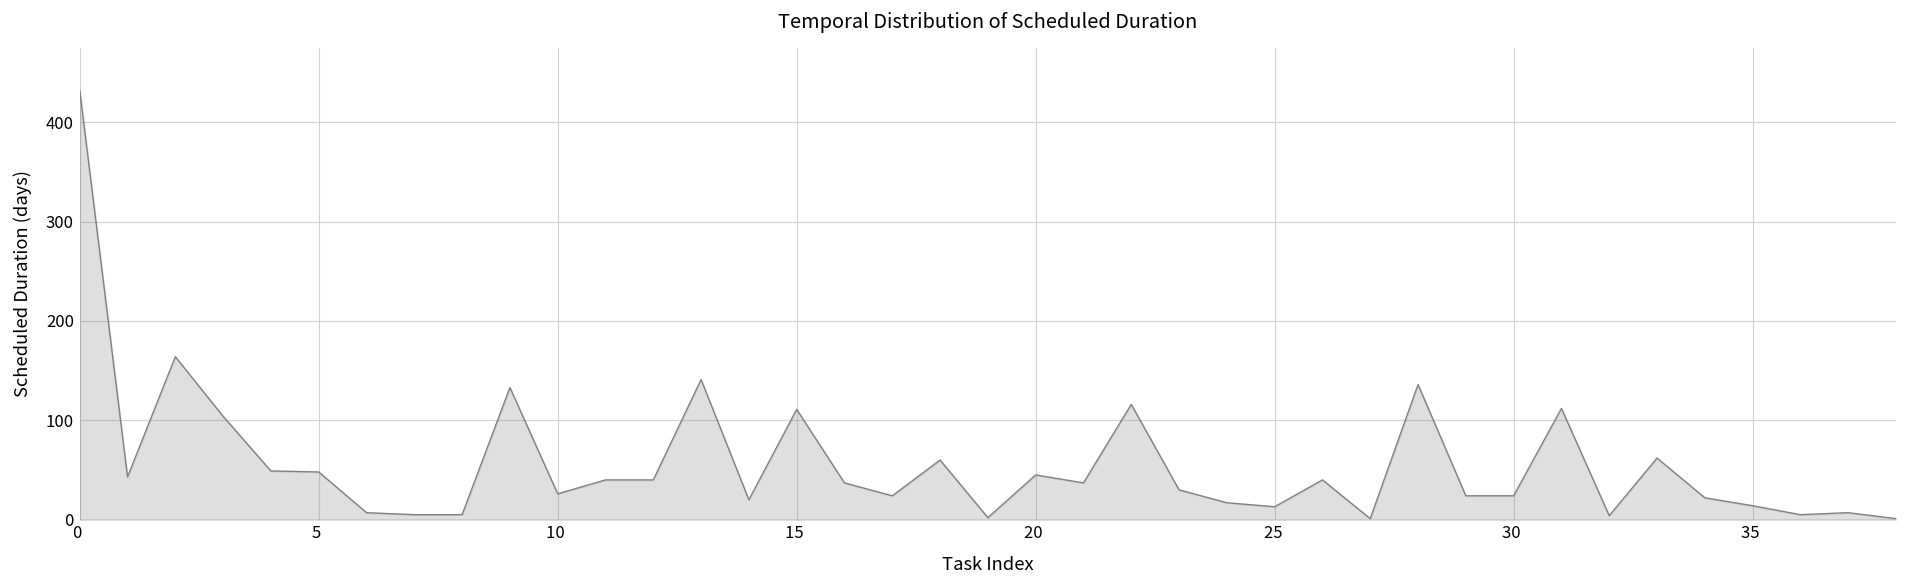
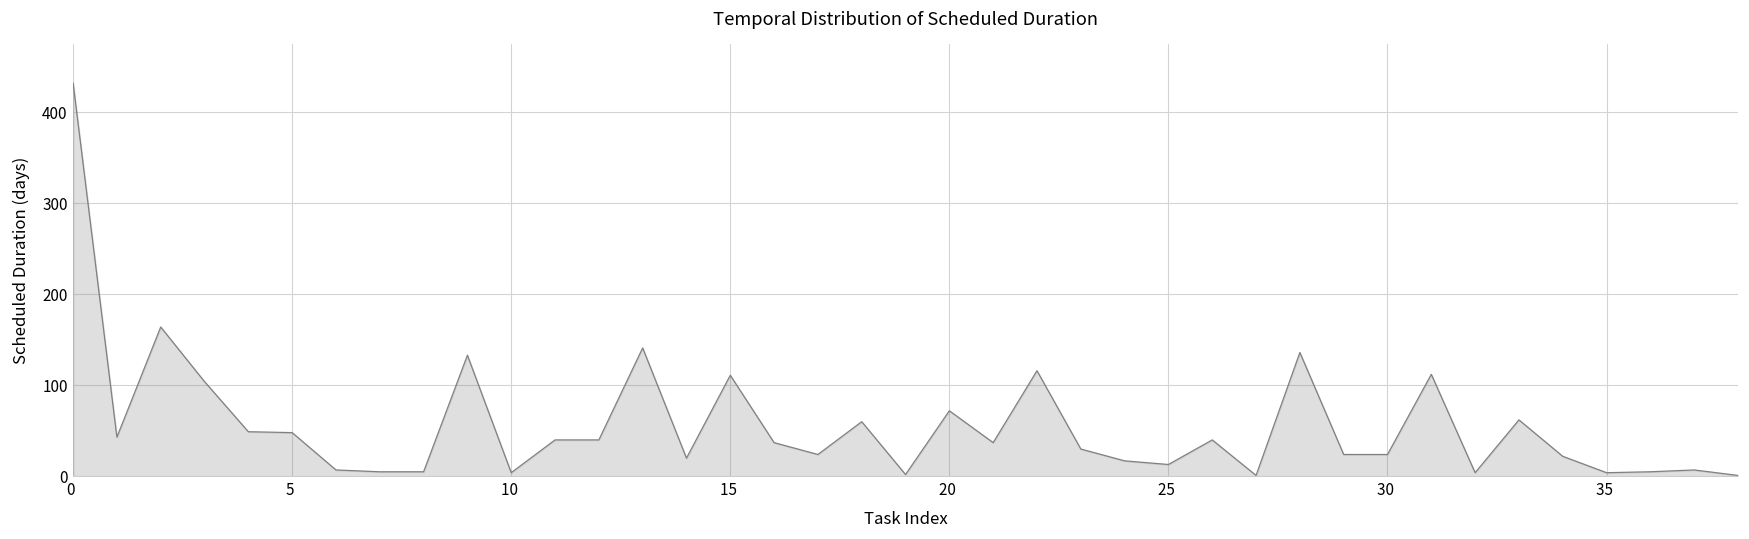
  {
    "0": 430,
    "5": 50,
-   "10": 30,
+   "10": 0,
    "15": 110,
-   "20": 50,
+   "20": 70,
    "25": 10,
    "30": 20,
-   "35": 10
+   "35": 0
  }
